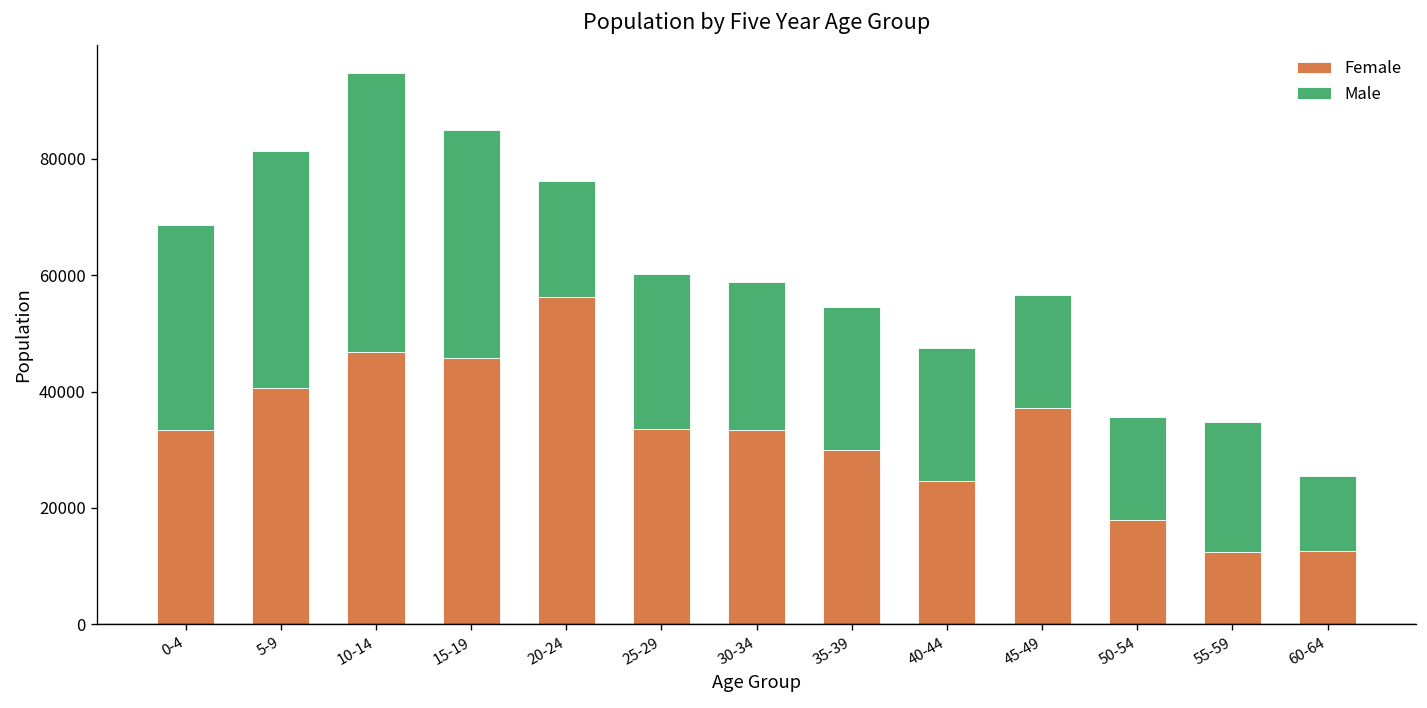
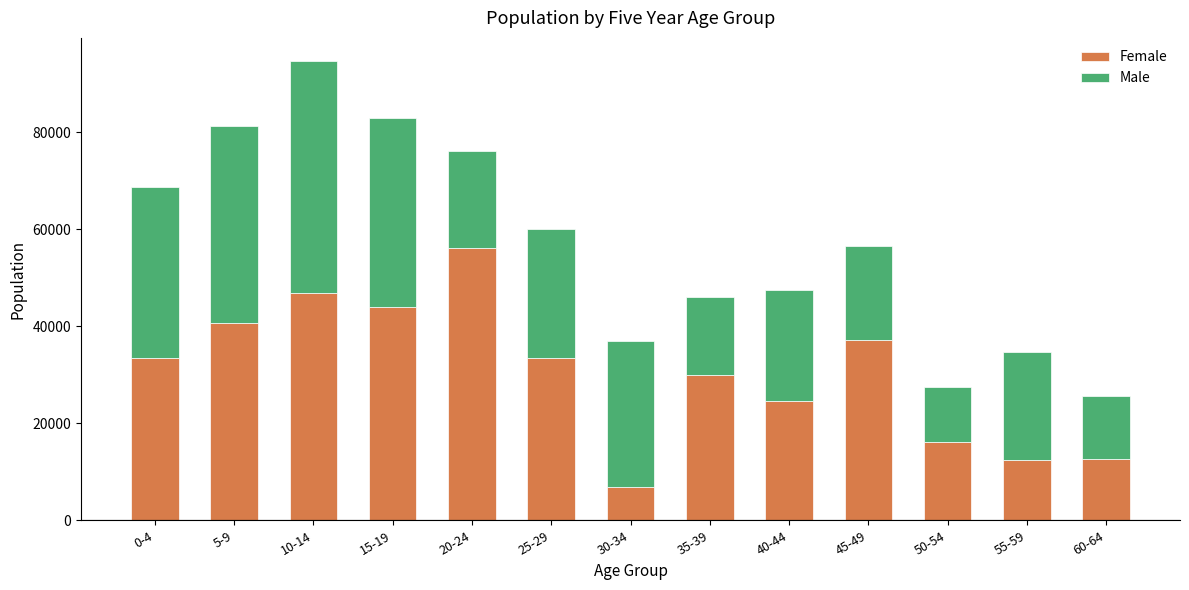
  {
    "Female": {
      "0-4": 33000,
      "5-9": 41000,
      "10-14": 47000,
-     "15-19": 46000,
+     "15-19": 44000,
      "20-24": 56000,
      "25-29": 34000,
-     "30-34": 33000,
+     "30-34": 7000,
      "35-39": 30000,
      "40-44": 25000,
      "45-49": 37000,
-     "50-54": 18000,
+     "50-54": 16000,
      "55-59": 12000,
      "60-64": 13000
    },
    "Male": {
      "0-4": 35000,
      "5-9": 41000,
      "10-14": 48000,
      "15-19": 39000,
      "20-24": 20000,
      "25-29": 27000,
-     "30-34": 25000,
-     "35-39": 25000,
+     "30-34": 30000,
+     "35-39": 16000,
      "40-44": 23000,
      "45-49": 20000,
-     "50-54": 18000,
+     "50-54": 11000,
      "55-59": 22000,
      "60-64": 13000
    }
  }
